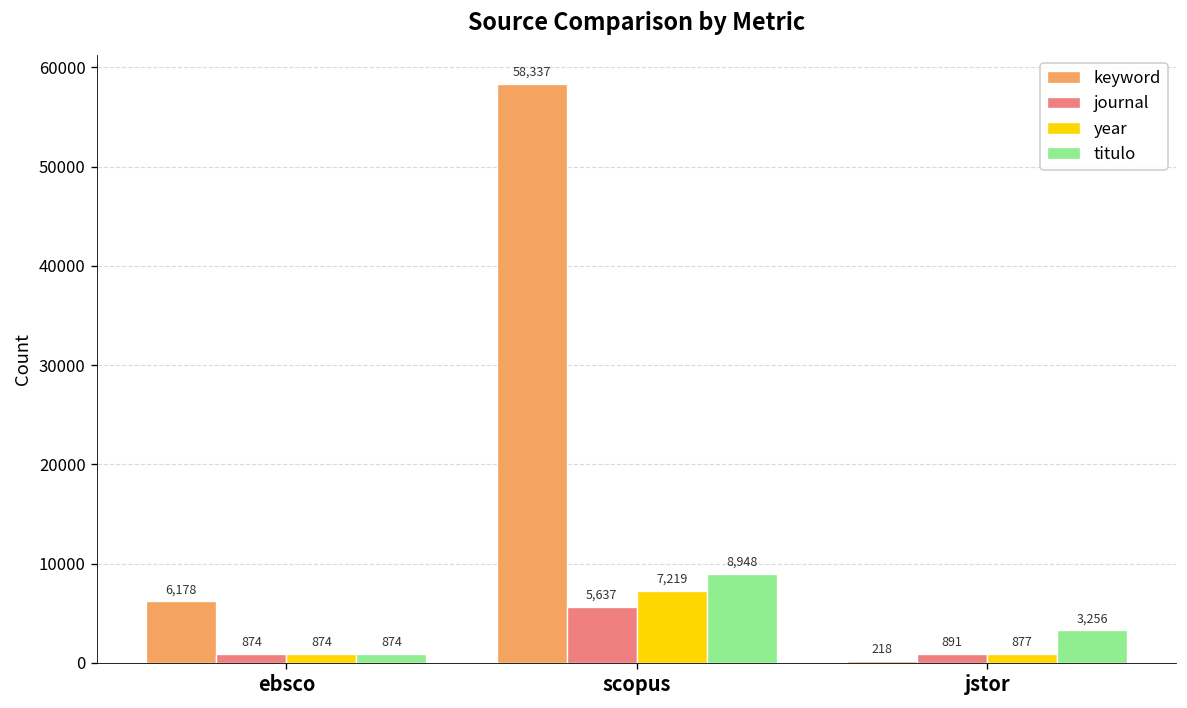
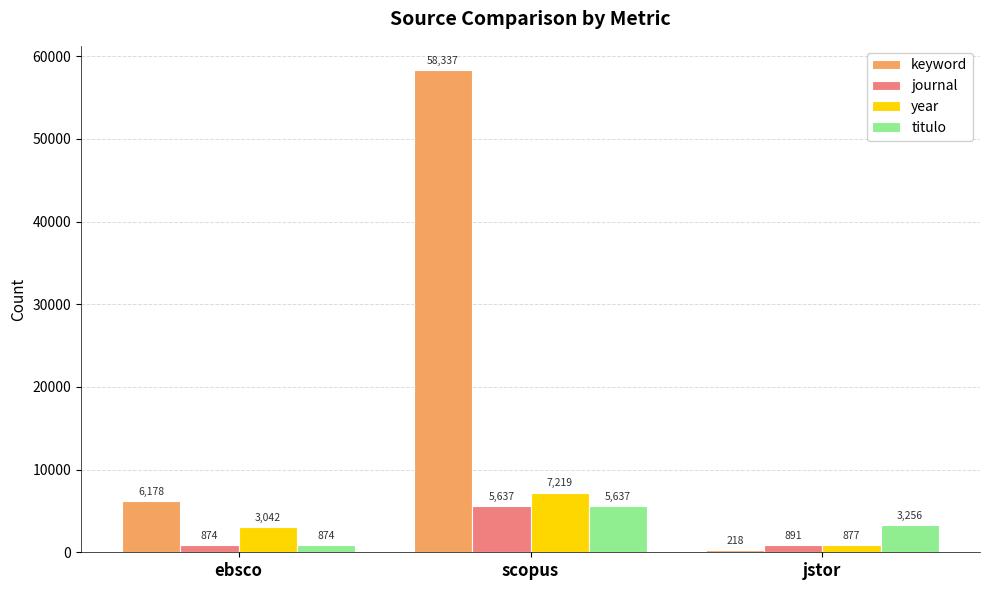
  {
    "year": {
-     "ebsco": "874",
+     "ebsco": "3,042",
      "scopus": "7,219",
      "jstor": "877"
    },
    "titulo": {
      "ebsco": "874",
-     "scopus": "8,948",
+     "scopus": "5,637",
      "jstor": "3,256"
    }
  }
